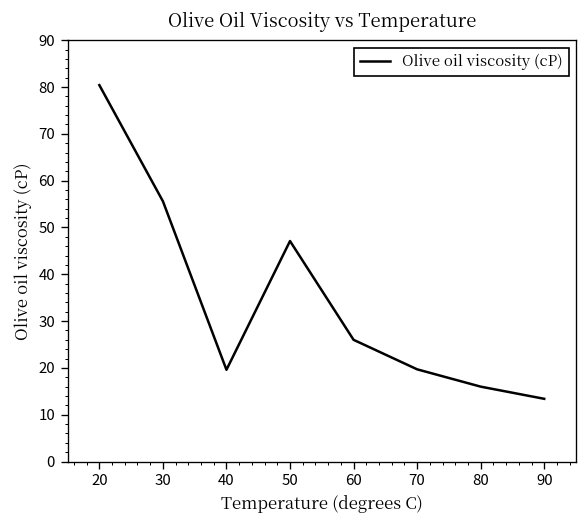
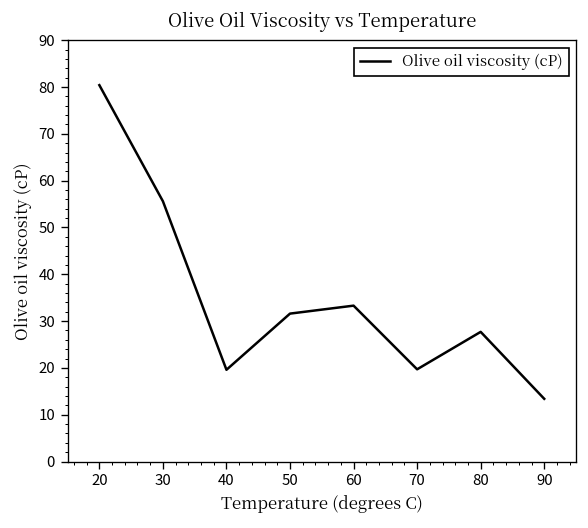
  {
    "20": 80,
    "30": 56,
    "40": 20,
-   "50": 47,
-   "60": 26,
+   "50": 32,
+   "60": 33,
    "70": 20,
-   "80": 16,
+   "80": 28,
    "90": 13
  }
